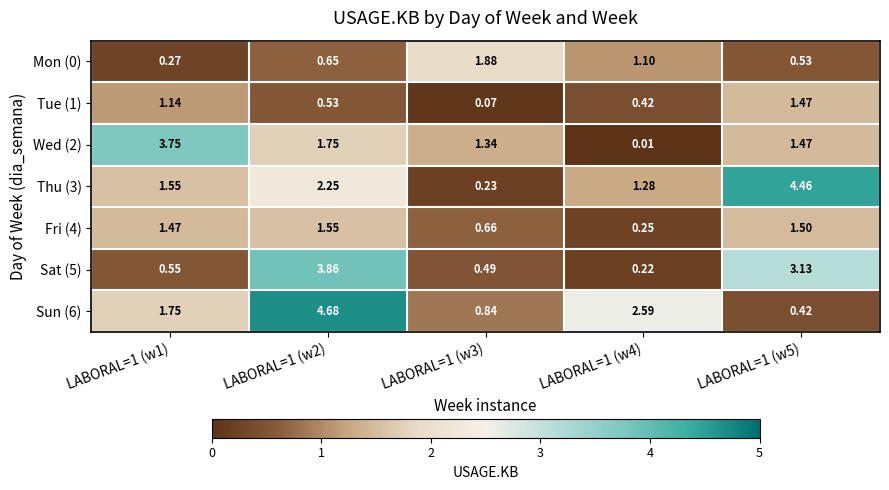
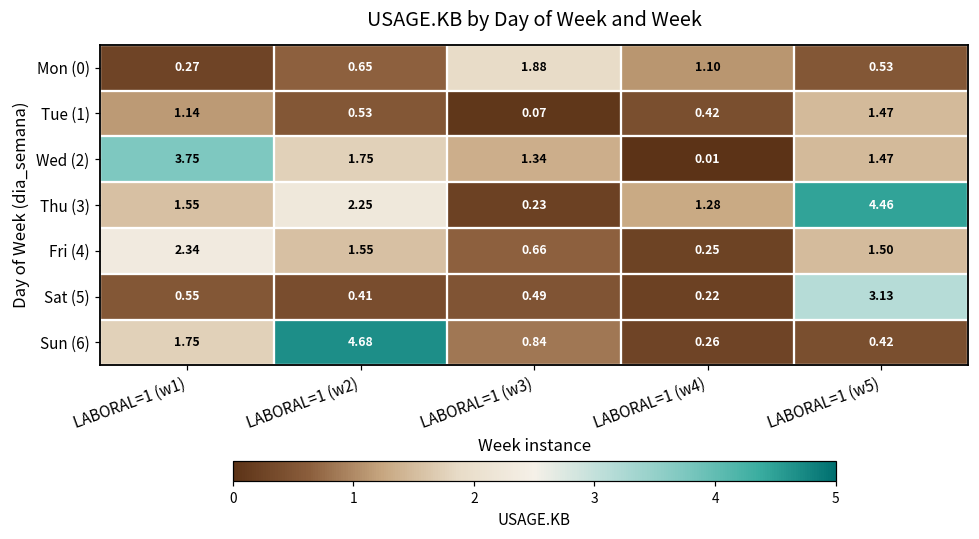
  {
    "Mon (0)": {
      "LABORAL=1 (w1)": 0.27,
      "LABORAL=1 (w2)": 0.65,
      "LABORAL=1 (w3)": 1.88,
      "LABORAL=1 (w4)": 1.10,
      "LABORAL=1 (w5)": 0.53
    },
    "Tue (1)": {
      "LABORAL=1 (w1)": 1.14,
      "LABORAL=1 (w2)": 0.53,
      "LABORAL=1 (w3)": 0.07,
      "LABORAL=1 (w4)": 0.42,
      "LABORAL=1 (w5)": 1.47
    },
    "Wed (2)": {
      "LABORAL=1 (w1)": 3.75,
      "LABORAL=1 (w2)": 1.75,
      "LABORAL=1 (w3)": 1.34,
      "LABORAL=1 (w4)": 0.01,
      "LABORAL=1 (w5)": 1.47
    },
    "Thu (3)": {
      "LABORAL=1 (w1)": 1.55,
      "LABORAL=1 (w2)": 2.25,
      "LABORAL=1 (w3)": 0.23,
      "LABORAL=1 (w4)": 1.28,
      "LABORAL=1 (w5)": 4.46
    },
    "Fri (4)": {
-     "LABORAL=1 (w1)": 1.47,
+     "LABORAL=1 (w1)": 2.34,
      "LABORAL=1 (w2)": 1.55,
      "LABORAL=1 (w3)": 0.66,
      "LABORAL=1 (w4)": 0.25,
      "LABORAL=1 (w5)": 1.50
    },
    "Sat (5)": {
      "LABORAL=1 (w1)": 0.55,
-     "LABORAL=1 (w2)": 3.86,
+     "LABORAL=1 (w2)": 0.41,
      "LABORAL=1 (w3)": 0.49,
      "LABORAL=1 (w4)": 0.22,
      "LABORAL=1 (w5)": 3.13
    },
    "Sun (6)": {
      "LABORAL=1 (w1)": 1.75,
      "LABORAL=1 (w2)": 4.68,
      "LABORAL=1 (w3)": 0.84,
-     "LABORAL=1 (w4)": 2.59,
+     "LABORAL=1 (w4)": 0.26,
      "LABORAL=1 (w5)": 0.42
    }
  }
